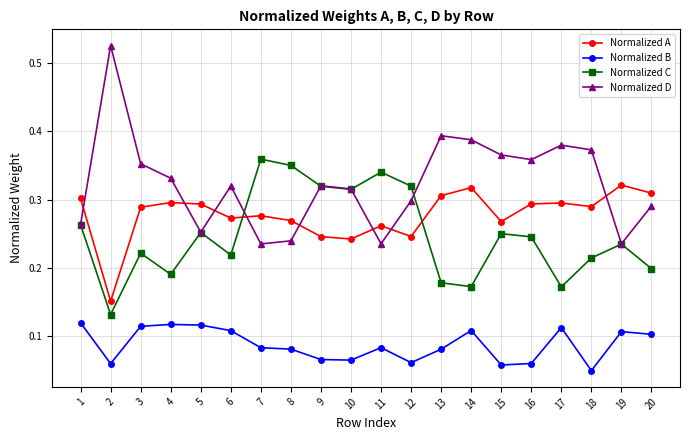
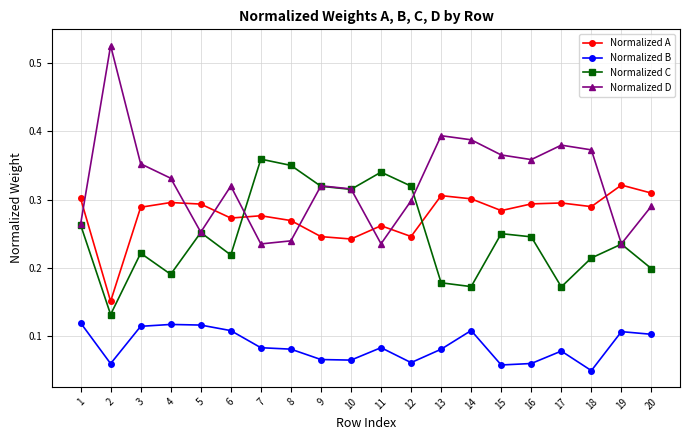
  {
    "Normalized A": {
      "1": 0.30,
      "2": 0.15,
      "3": 0.29,
      "4": 0.30,
      "5": 0.29,
      "6": 0.27,
      "7": 0.28,
      "8": 0.27,
      "9": 0.25,
      "10": 0.24,
      "11": 0.26,
      "12": 0.25,
      "13": 0.31,
-     "14": 0.32,
-     "15": 0.27,
+     "14": 0.30,
+     "15": 0.28,
      "16": 0.29,
      "17": 0.29,
      "18": 0.29,
      "19": 0.32,
      "20": 0.31
    },
    "Normalized B": {
      "1": 0.12,
      "2": 0.06,
      "3": 0.11,
      "4": 0.12,
      "5": 0.12,
      "6": 0.11,
      "7": 0.08,
      "8": 0.08,
      "9": 0.07,
      "10": 0.07,
      "11": 0.08,
      "12": 0.06,
      "13": 0.08,
      "14": 0.11,
      "15": 0.06,
      "16": 0.06,
-     "17": 0.11,
+     "17": 0.08,
      "18": 0.05,
      "19": 0.11,
      "20": 0.10
    },
    "Normalized C": {
      "2": 0.13,
      "3": 0.22,
      "4": 0.19,
      "6": 0.22,
      "7": 0.36,
      "8": 0.35,
      "11": 0.34,
      "12": 0.32,
      "13": 0.18,
      "14": 0.17,
      "15": 0.25,
      "16": 0.25,
      "17": 0.17,
      "18": 0.21,
      "20": 0.20
    },
    "Normalized D": {
      "2": 0.53,
      "3": 0.35,
      "4": 0.33,
      "6": 0.32,
      "7": 0.24,
      "8": 0.24,
      "11": 0.24,
      "12": 0.30,
      "13": 0.39,
      "14": 0.39,
      "15": 0.37,
      "16": 0.36,
      "17": 0.38,
      "18": 0.37,
      "20": 0.29
    }
  }
